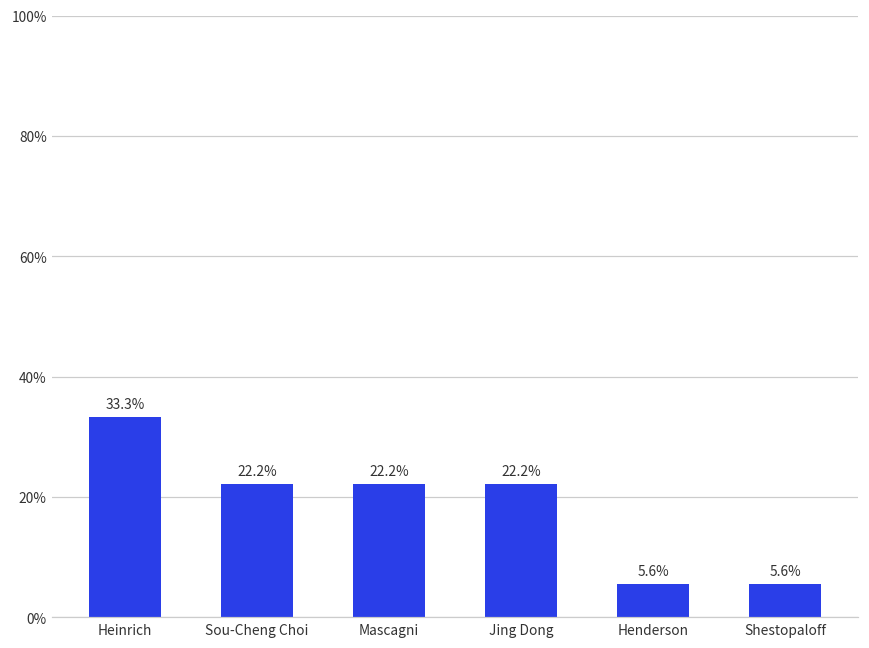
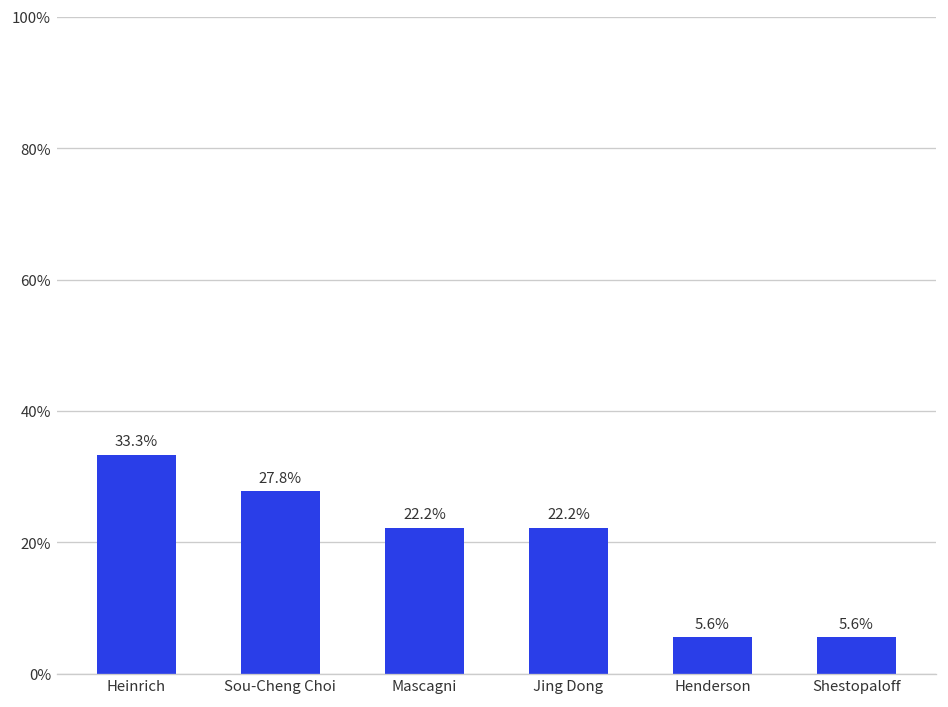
  {
    "Heinrich": "33.3%",
-   "Sou-Cheng Choi": "22.2%",
+   "Sou-Cheng Choi": "27.8%",
    "Mascagni": "22.2%",
    "Jing Dong": "22.2%",
    "Henderson": "5.6%",
    "Shestopaloff": "5.6%"
  }
